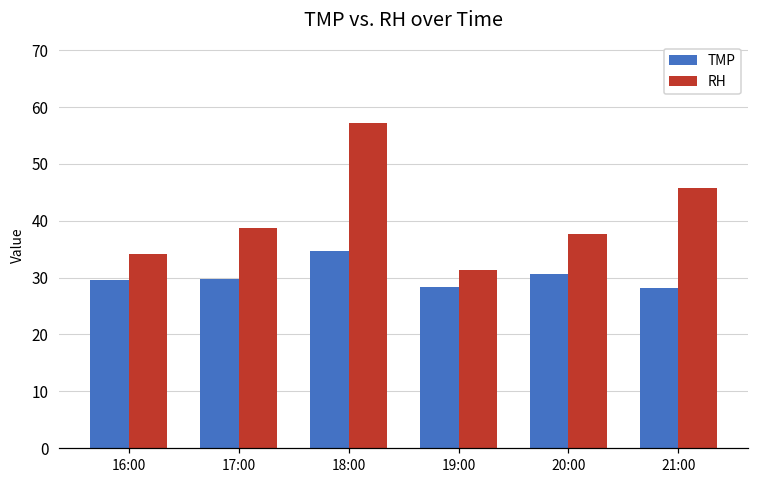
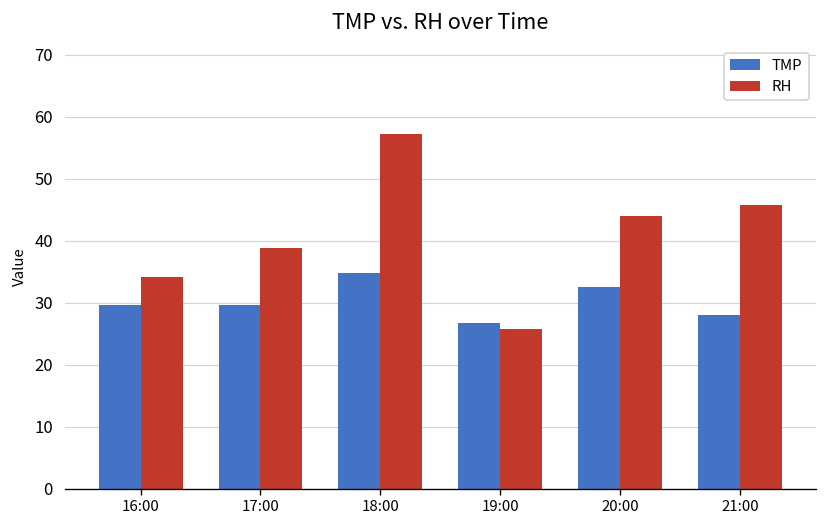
  {
    "TMP": {
      "16:00": 30,
      "17:00": 30,
      "18:00": 35,
-     "19:00": 28,
-     "20:00": 31,
+     "19:00": 27,
+     "20:00": 33,
      "21:00": 28
    },
    "RH": {
      "16:00": 34,
      "17:00": 39,
      "18:00": 57,
-     "19:00": 31,
-     "20:00": 38,
+     "19:00": 26,
+     "20:00": 44,
      "21:00": 46
    }
  }
